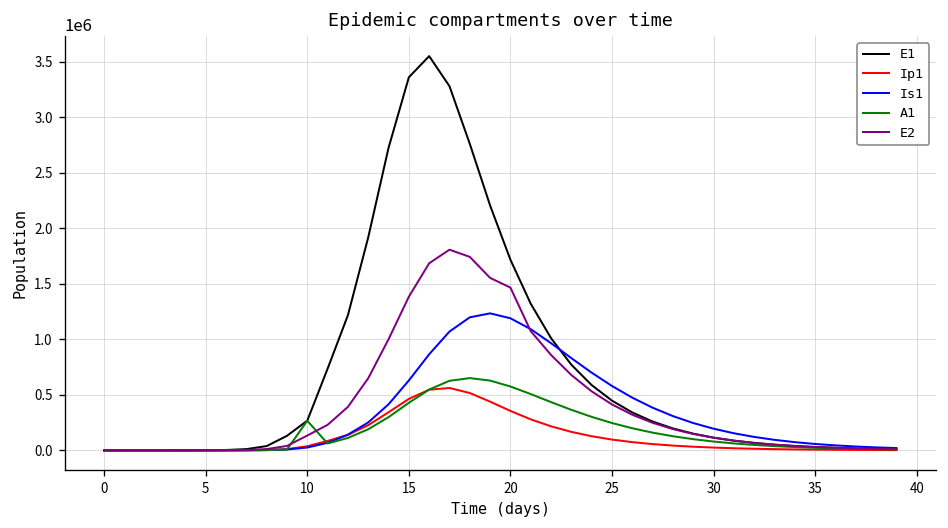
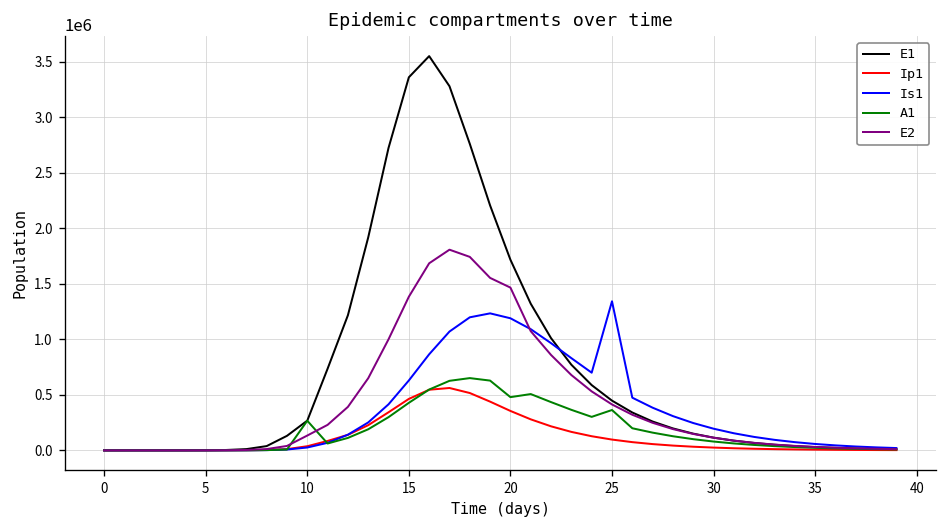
  {
    "E1": {
      "15": 3400000,
      "20": 1700000,
      "25": 400000
    },
    "Ip1": {
      "15": 500000,
      "20": 400000,
      "25": 100000,
      "30": 0
    },
    "Is1": {
      "15": 600000,
      "20": 1200000,
-     "25": 600000,
+     "25": 1300000,
      "30": 200000
    },
    "A1": {
      "15": 400000,
-     "20": 600000,
-     "25": 200000,
+     "20": 500000,
+     "25": 400000,
      "30": 100000
    },
    "E2": {
      "10": 100000,
      "15": 1400000,
      "20": 1500000,
      "25": 400000
    }
  }
